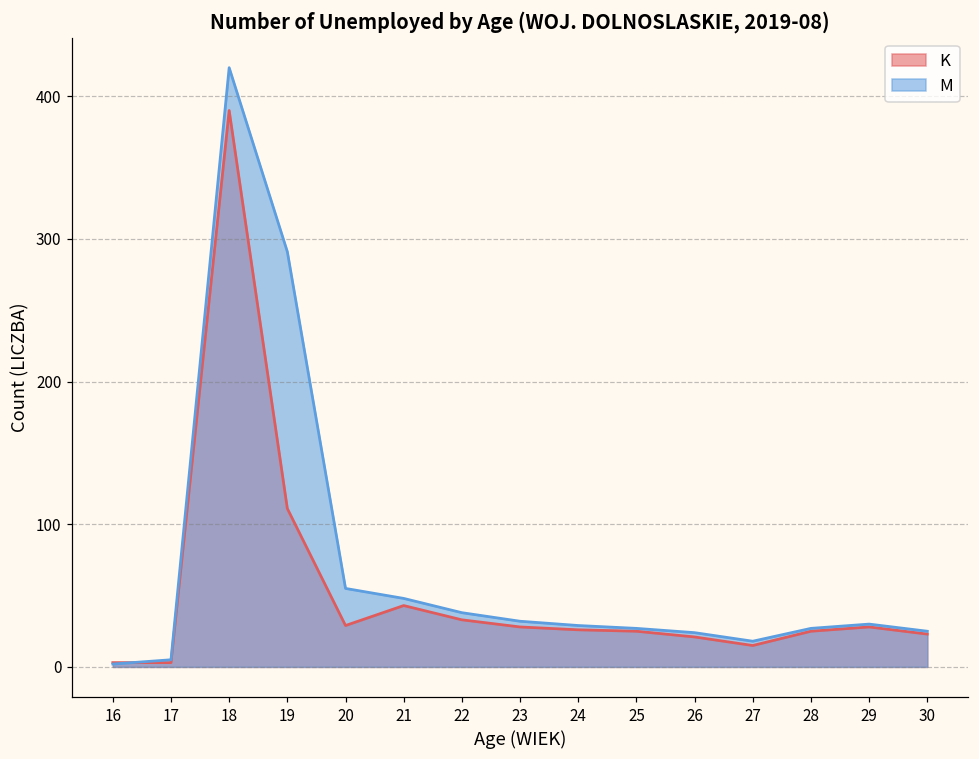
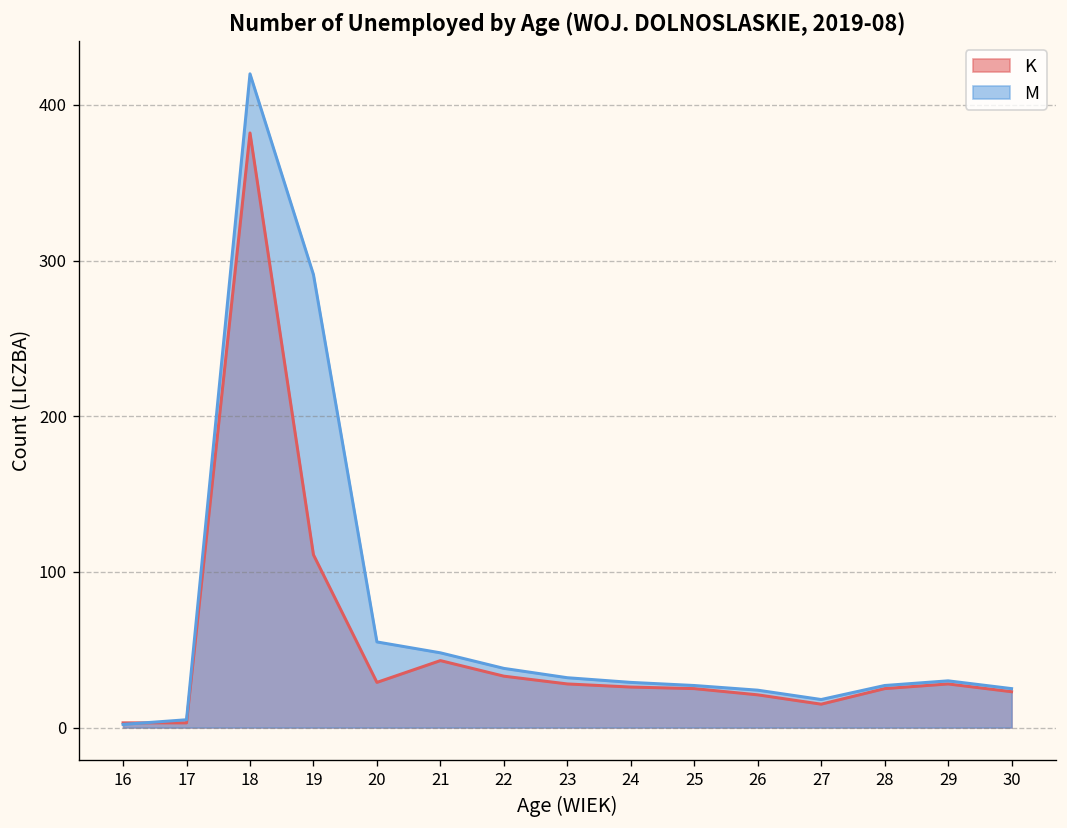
  {
    "K": {
      "17": 3,
-     "18": 390,
+     "18": 382,
      "19": 111,
      "20": 29,
      "21": 43,
      "22": 33,
      "23": 28,
      "24": 26,
      "25": 25,
      "26": 21,
      "27": 15,
      "28": 25,
      "29": 28,
      "30": 23
    },
    "M": {
      "17": 5,
      "18": 420,
      "19": 291,
      "20": 55,
      "21": 48,
      "22": 38,
      "23": 32,
      "24": 29,
      "25": 27,
      "26": 24,
      "27": 18,
      "28": 27,
      "29": 30,
      "30": 25
    }
  }
